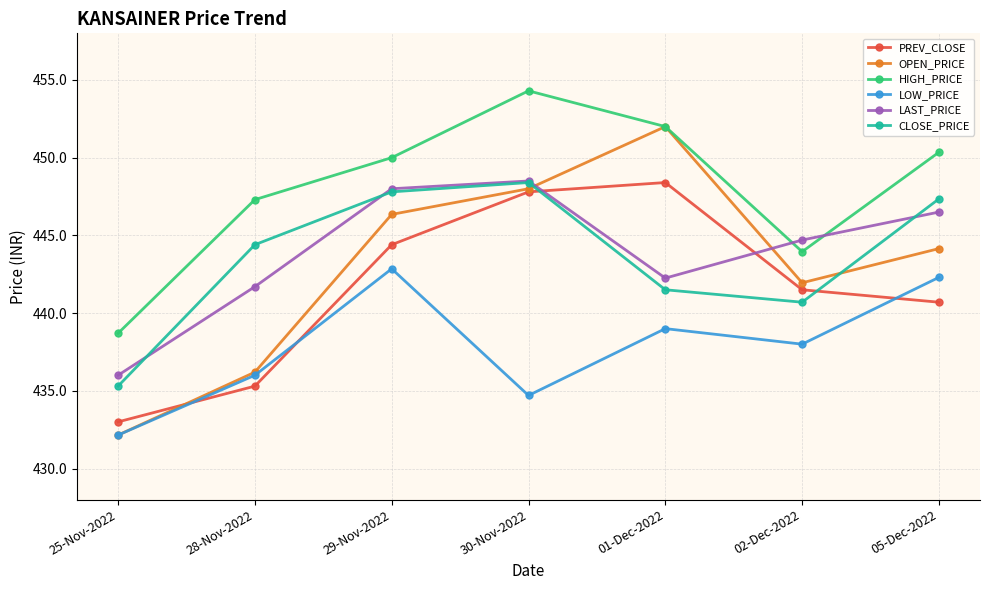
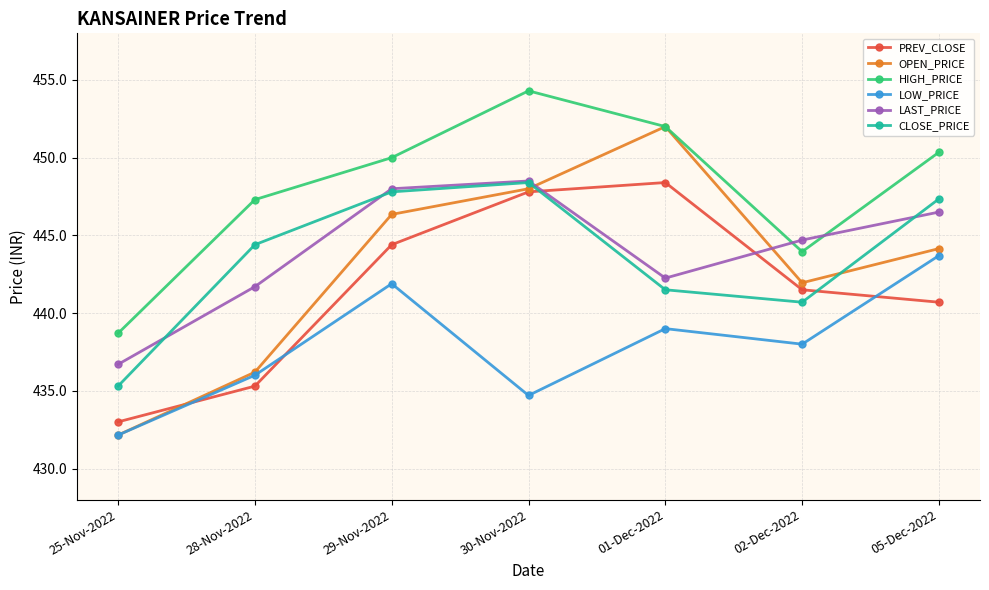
  {
    "LOW_PRICE": {
      "28-Nov-2022": 436.0,
-     "29-Nov-2022": 442.9,
+     "29-Nov-2022": 441.9,
      "30-Nov-2022": 434.7,
      "01-Dec-2022": 439.0,
      "02-Dec-2022": 438.0,
-     "05-Dec-2022": 442.3
+     "05-Dec-2022": 443.7
    },
    "LAST_PRICE": {
-     "25-Nov-2022": 436.0,
+     "25-Nov-2022": 436.7,
      "28-Nov-2022": 441.7,
      "29-Nov-2022": 448.0,
      "01-Dec-2022": 442.3,
      "02-Dec-2022": 444.7,
      "05-Dec-2022": 446.5
    }
  }
